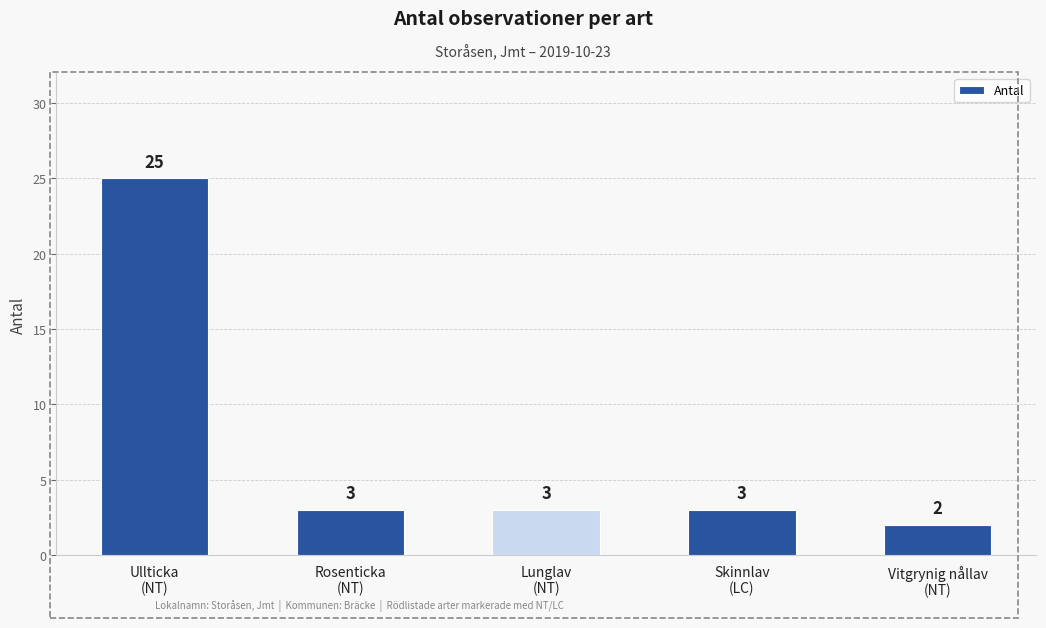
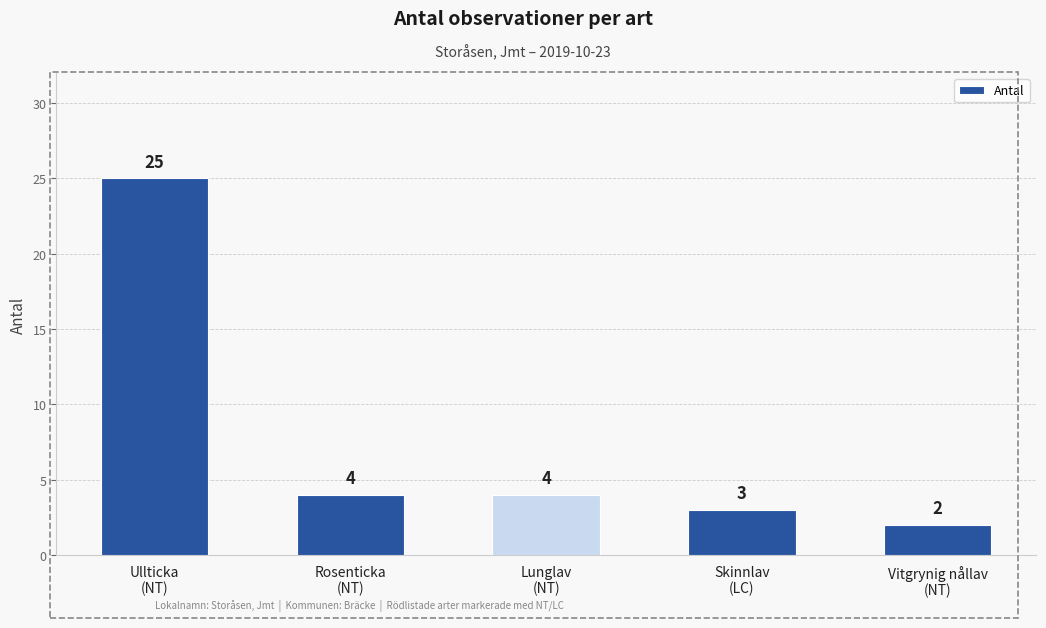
  {
    "Ullticka (NT)": 25,
-   "Rosenticka (NT)": 3,
-   "Lunglav (NT)": 3,
+   "Rosenticka (NT)": 4,
+   "Lunglav (NT)": 4,
    "Skinnlav (LC)": 3,
    "Vitgrynig nållav (NT)": 2
  }
